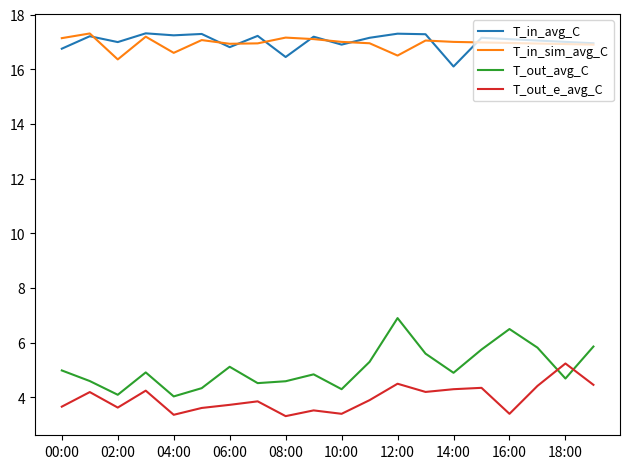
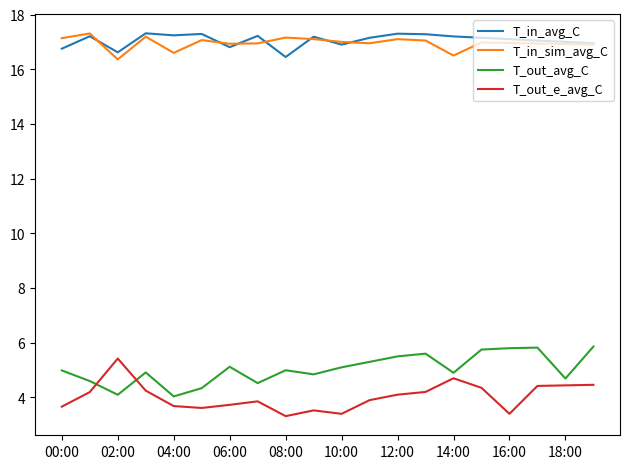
  {
    "T_in_avg_C": {
      "00:00": 16.8,
-     "02:00": 17.0,
+     "02:00": 16.6,
      "04:00": 17.2,
      "06:00": 16.8,
      "08:00": 16.4,
      "10:00": 16.9,
      "12:00": 17.3,
-     "14:00": 16.1
+     "14:00": 17.2
    },
    "T_in_sim_avg_C": {
      "00:00": 17.1,
      "02:00": 16.4,
      "04:00": 16.6,
      "06:00": 16.9,
      "08:00": 17.2,
      "10:00": 17.0,
-     "12:00": 16.5,
-     "14:00": 17.0
+     "12:00": 17.1,
+     "14:00": 16.5
    },
    "T_out_avg_C": {
      "00:00": 5.0,
      "02:00": 4.1,
      "04:00": 4.0,
      "06:00": 5.1,
-     "08:00": 4.6,
-     "10:00": 4.3,
-     "12:00": 6.9,
+     "08:00": 5.0,
+     "10:00": 5.1,
+     "12:00": 5.5,
      "14:00": 4.9,
-     "16:00": 6.5,
+     "16:00": 5.8,
      "18:00": 4.7
    },
    "T_out_e_avg_C": {
      "00:00": 3.7,
-     "02:00": 3.6,
-     "04:00": 3.4,
+     "02:00": 5.4,
+     "04:00": 3.7,
      "06:00": 3.7,
      "08:00": 3.3,
      "10:00": 3.4,
-     "12:00": 4.5,
-     "14:00": 4.3,
+     "12:00": 4.1,
+     "14:00": 4.7,
      "16:00": 3.4,
-     "18:00": 5.2
+     "18:00": 4.4
    }
  }
